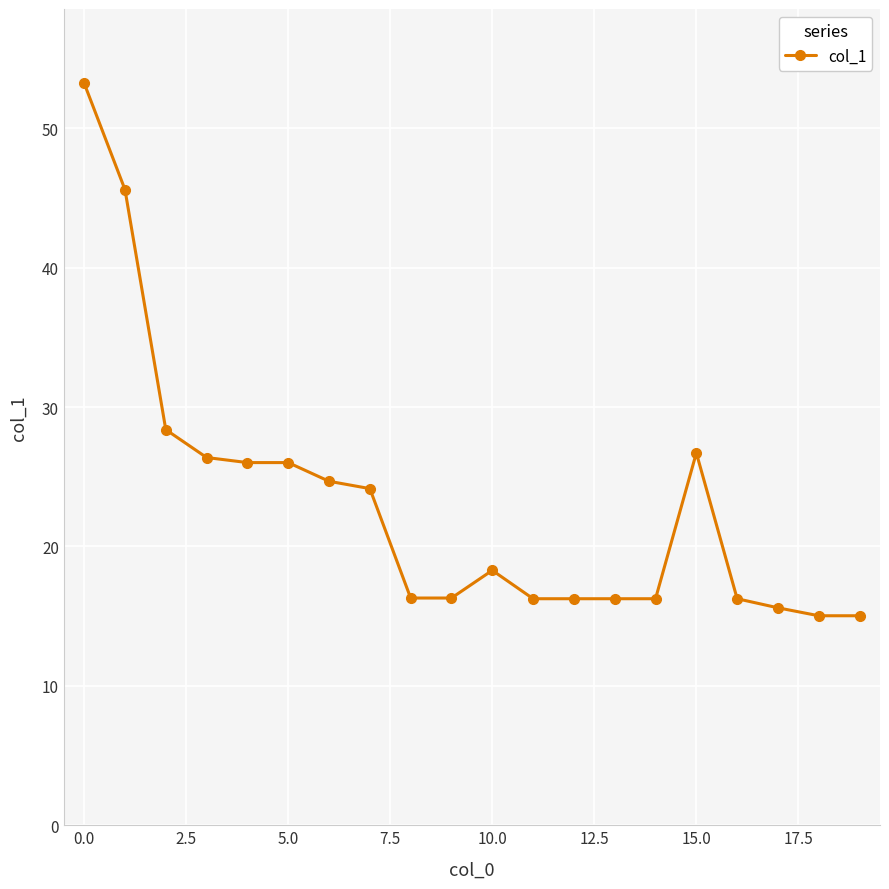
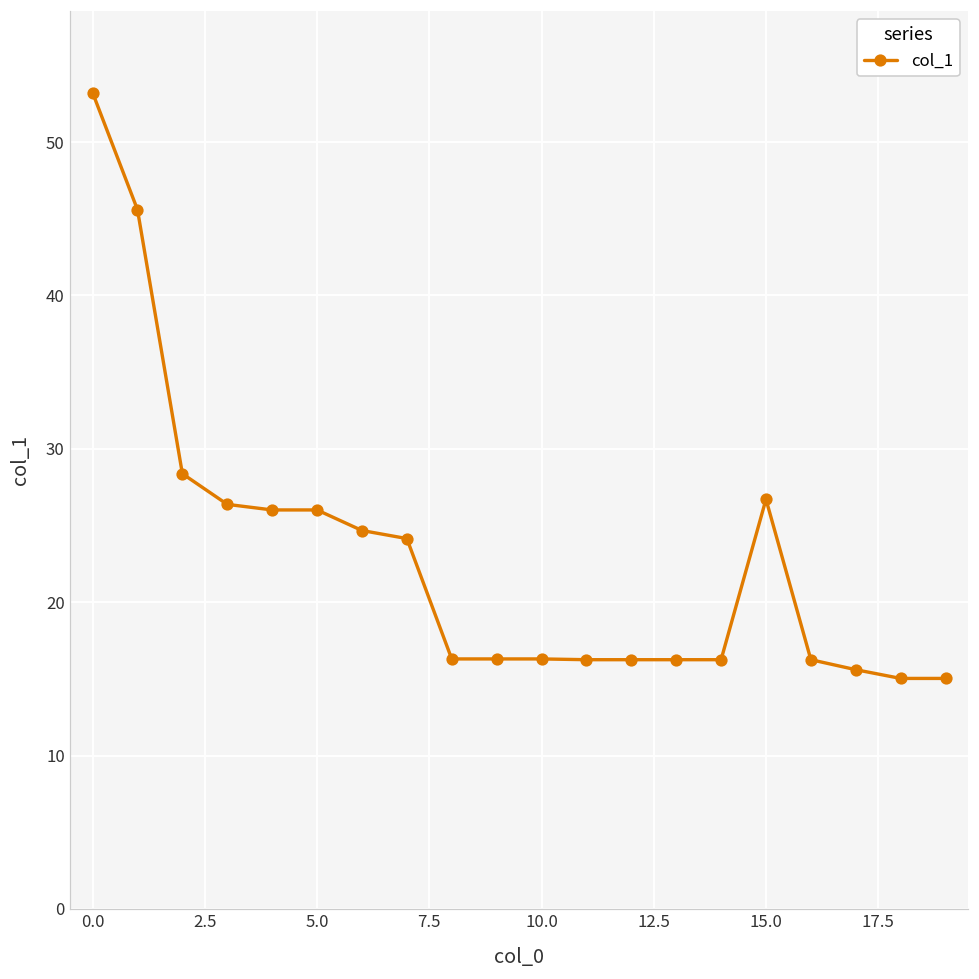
  {
    "0.0": 53.2,
    "5.0": 26.0,
-   "10.0": 18.3,
+   "10.0": 16.3,
    "15.0": 26.7
  }
